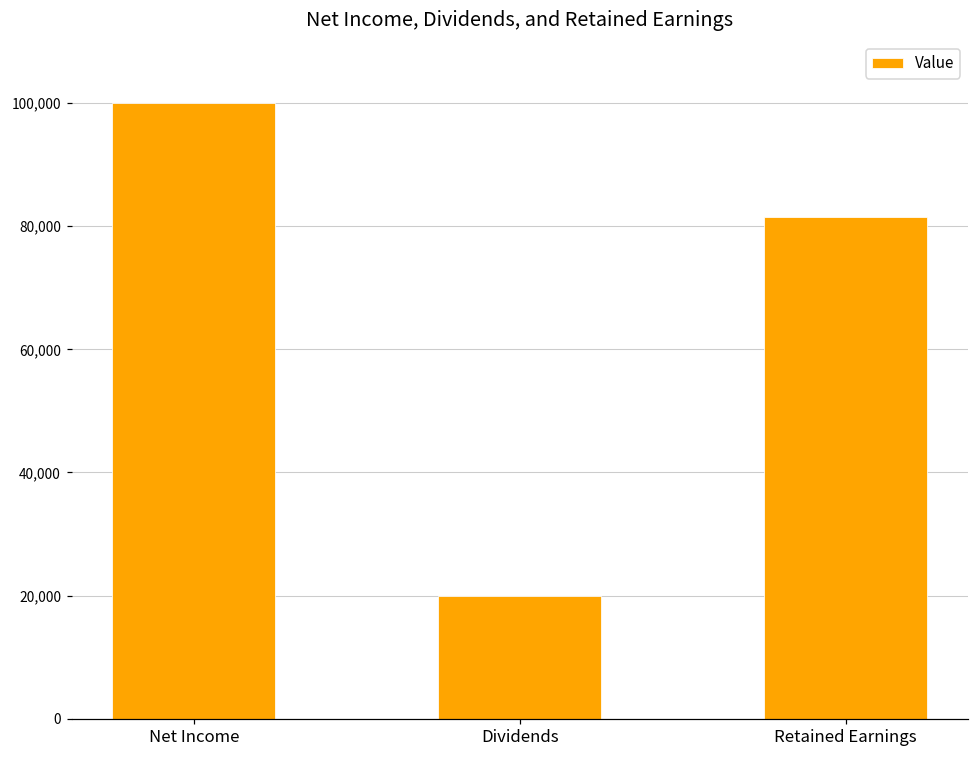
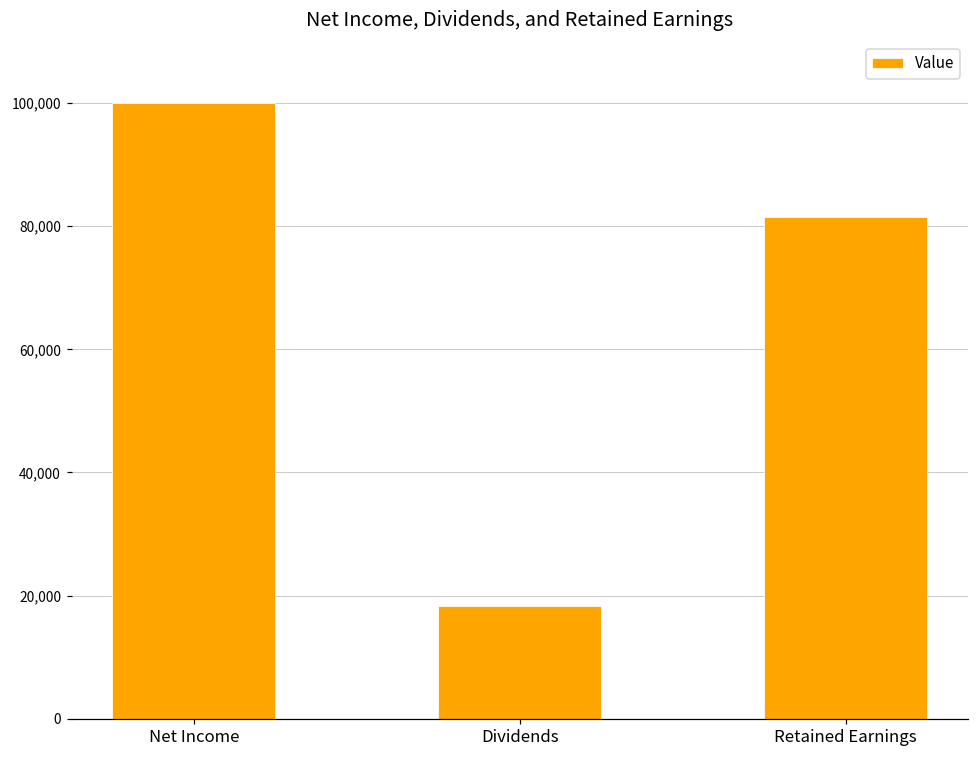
  {
    "Net Income": "100,000",
-   "Dividends": "20,000",
+   "Dividends": "18,000",
    "Retained Earnings": "81,000"
  }
